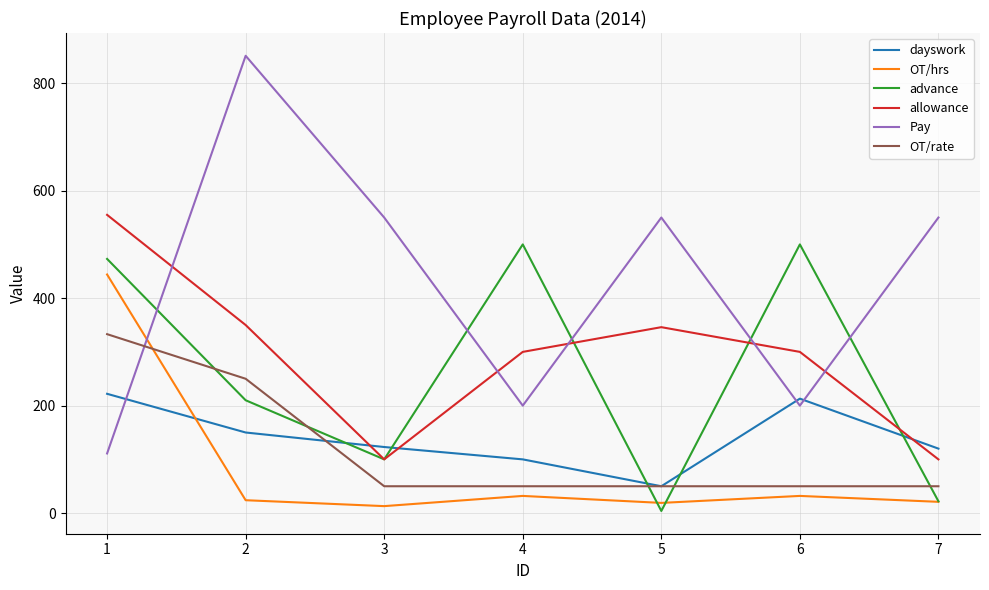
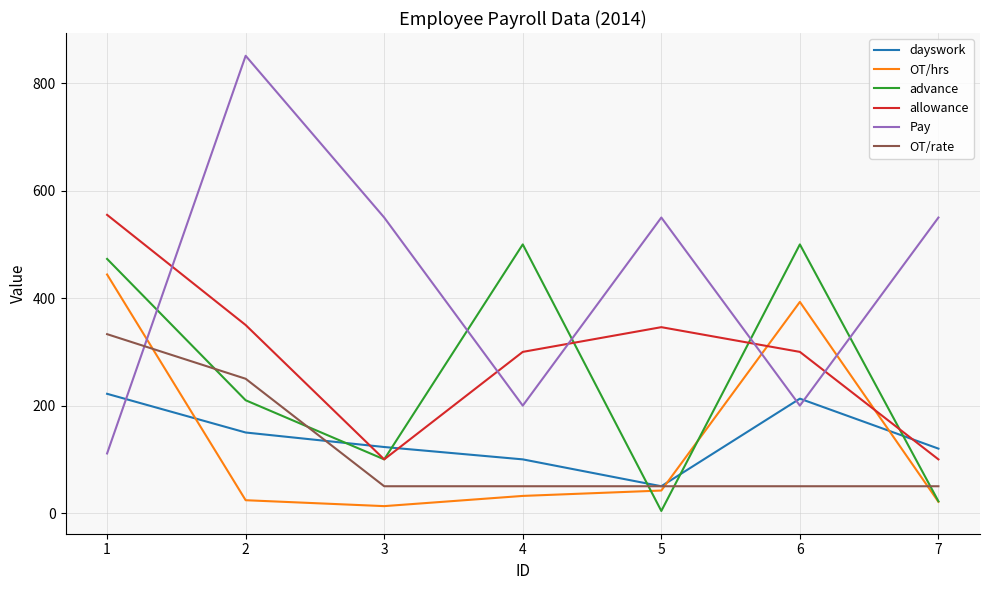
  {
    "dayswork": {
      "1": 220,
      "2": 150,
      "3": 120,
      "4": 100,
      "6": 210,
      "7": 120
    },
    "OT/hrs": {
      "1": 440,
      "2": 20,
      "3": 10,
      "4": 30,
-     "5": 20,
-     "6": 30
+     "5": 40,
+     "6": 390
    },
    "advance": {
      "1": 470,
      "2": 210,
      "4": 500,
      "5": 0,
      "6": 500
    },
    "allowance": {
      "1": 560,
      "2": 350,
      "4": 300,
      "5": 350,
      "6": 300,
      "7": 100
    },
    "Pay": {
      "1": 110,
      "2": 850,
      "3": 550,
      "4": 200,
      "5": 550,
      "6": 200,
      "7": 550
    },
    "OT/rate": {
      "1": 330,
      "2": 250,
      "3": 50,
      "4": 50,
      "6": 50,
      "7": 50
    }
  }
